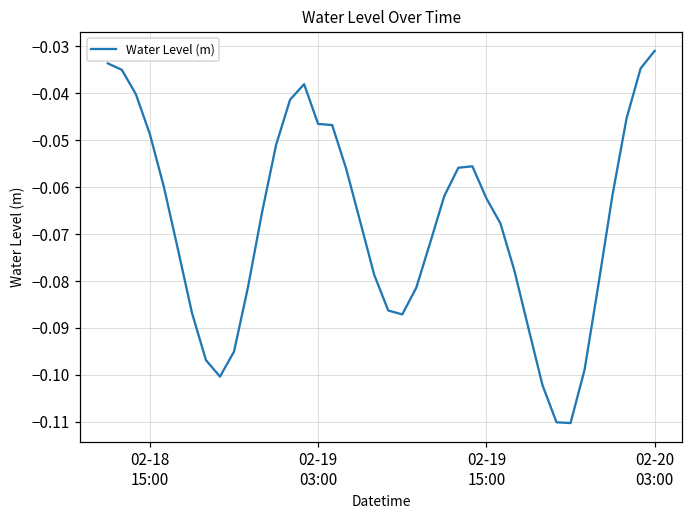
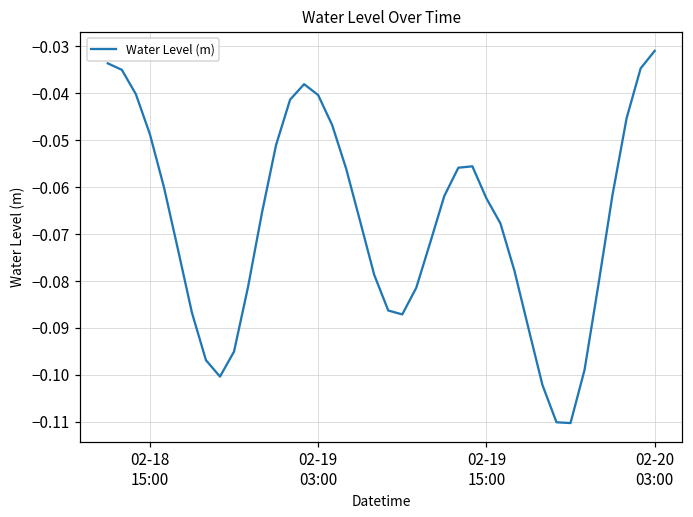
  {
    "02-18 15:00": -0.049,
-   "02-19 03:00": -0.047,
+   "02-19 03:00": -0.040,
    "02-19 15:00": -0.062,
    "02-20 03:00": -0.031
  }
